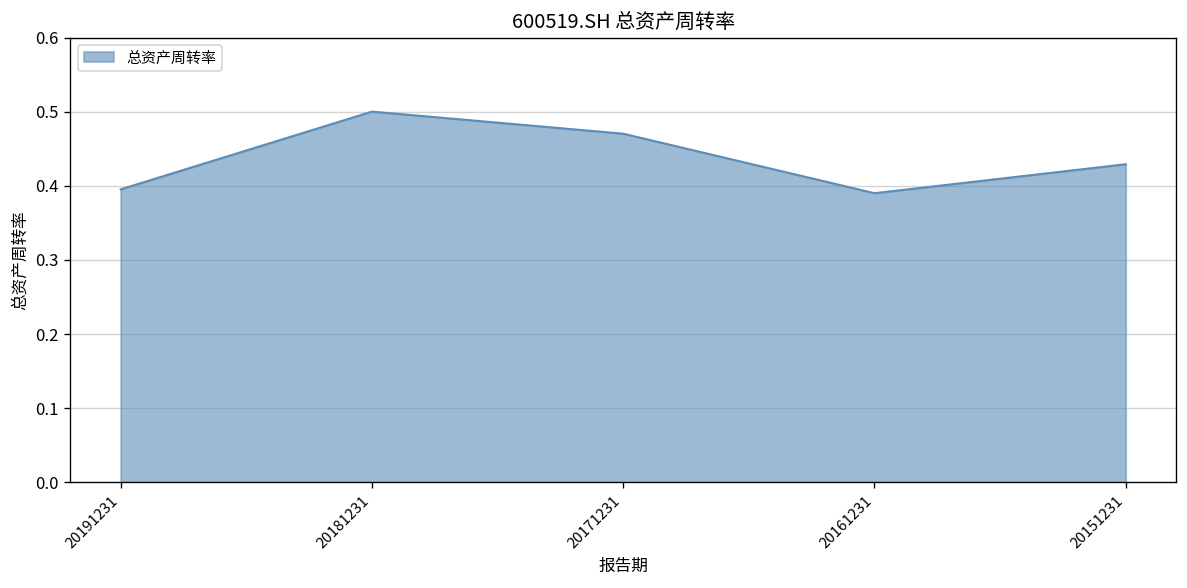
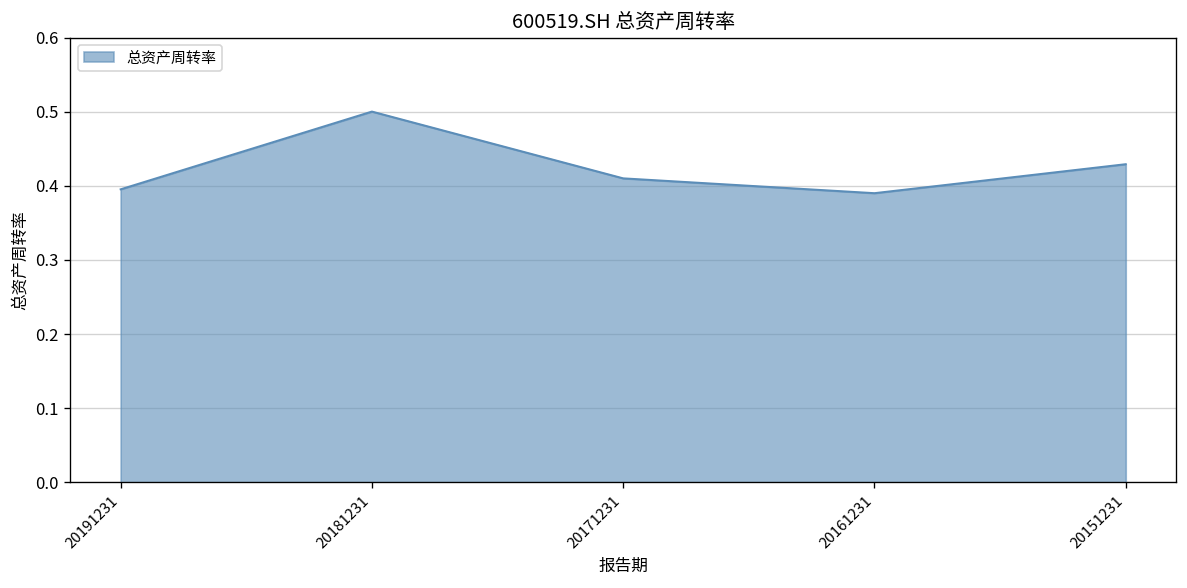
  {
    "20191231": 0.40,
    "20181231": 0.50,
-   "20171231": 0.47,
+   "20171231": 0.41,
    "20161231": 0.39,
    "20151231": 0.43
  }
